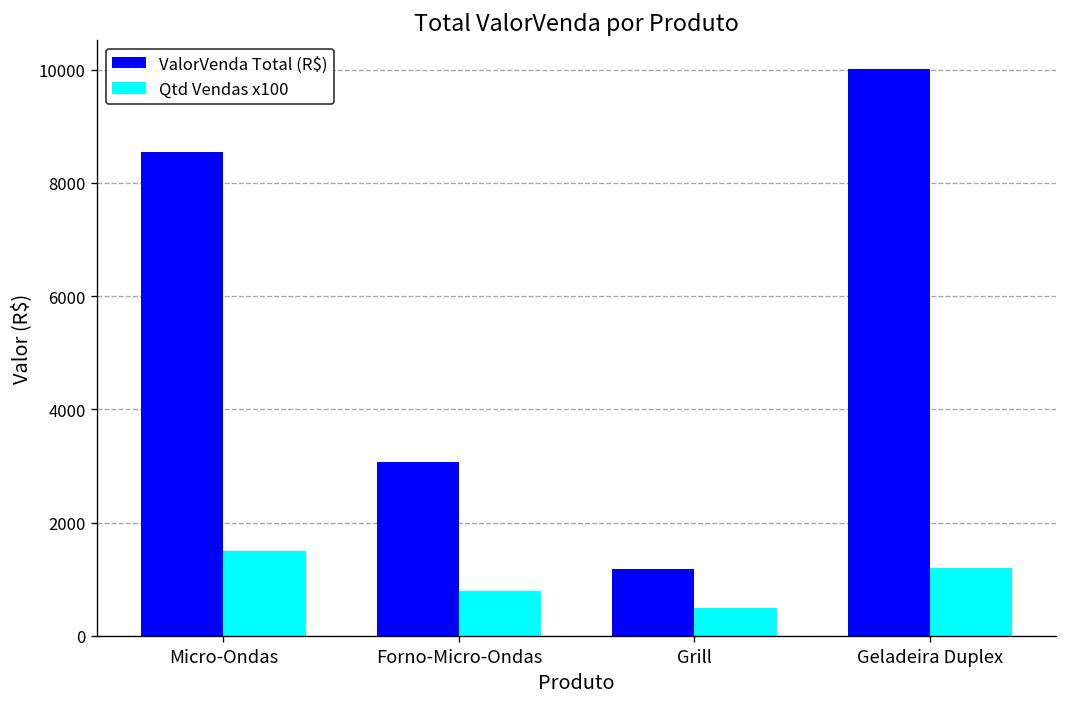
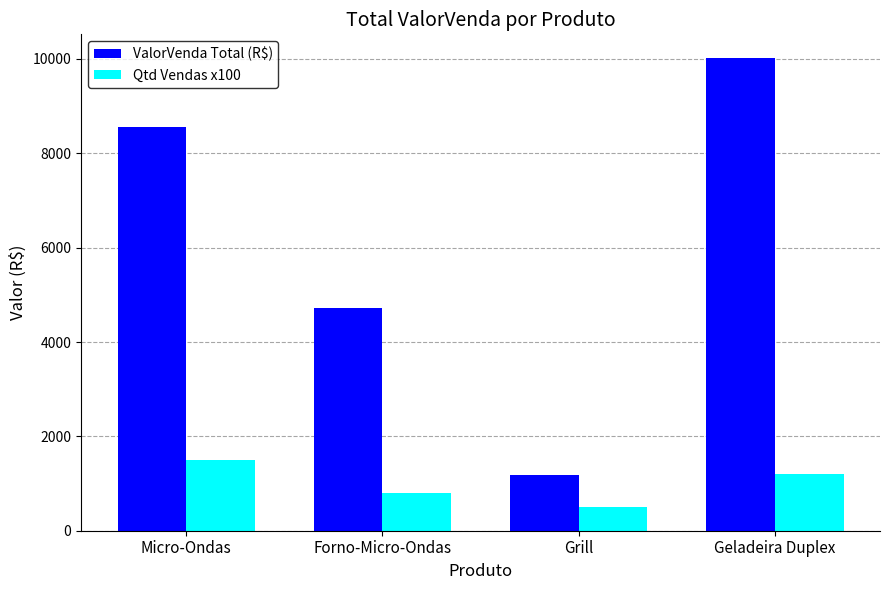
  {
    "ValorVenda Total (R$)": {
      "Micro-Ondas": 8600,
-     "Forno-Micro-Ondas": 3100,
+     "Forno-Micro-Ondas": 4700,
      "Grill": 1200,
      "Geladeira Duplex": 10000
    },
    "Qtd Vendas x100": {
      "Micro-Ondas": 1500,
      "Forno-Micro-Ondas": 800,
      "Grill": 500,
      "Geladeira Duplex": 1200
    }
  }
